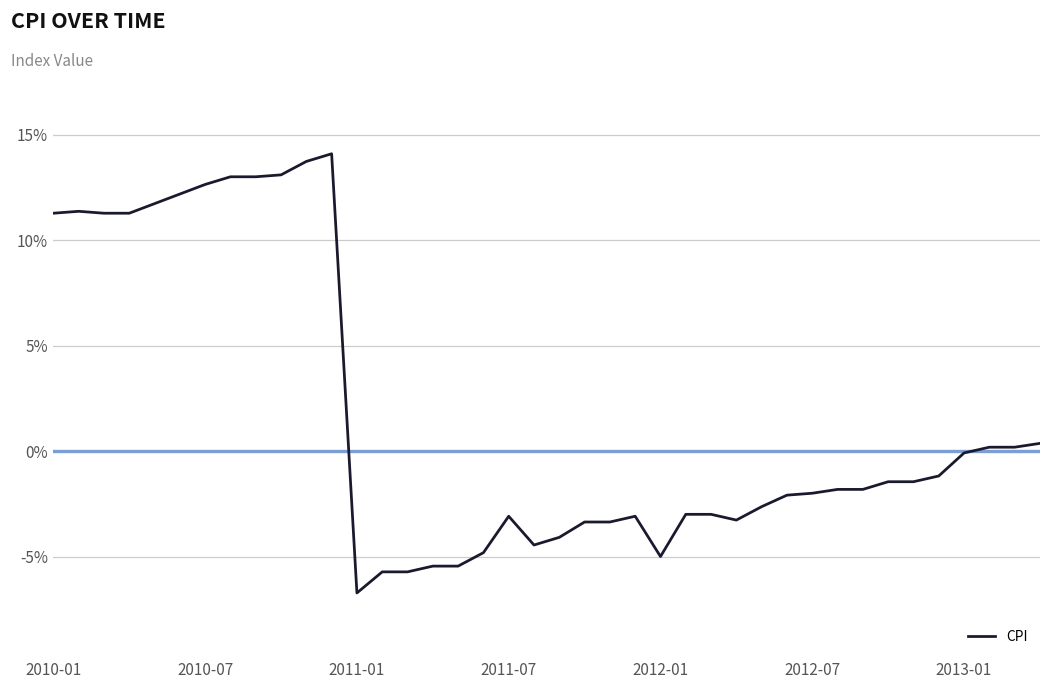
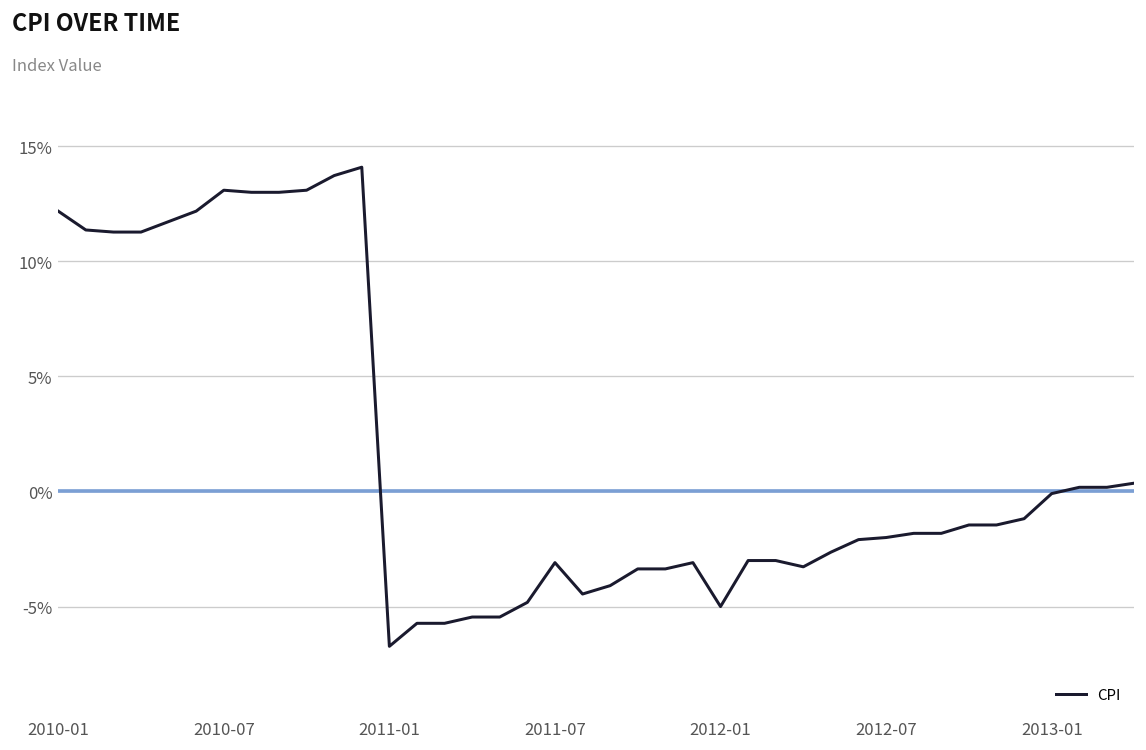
  {
-   "2010-01": "11.3%",
-   "2010-07": "12.6%",
+   "2010-01": "12.2%",
+   "2010-07": "13.1%",
    "2011-01": "-6.7%",
    "2011-07": "-3.1%",
    "2012-01": "-5.0%",
    "2012-07": "-2.0%",
    "2013-01": "-0.1%"
  }
